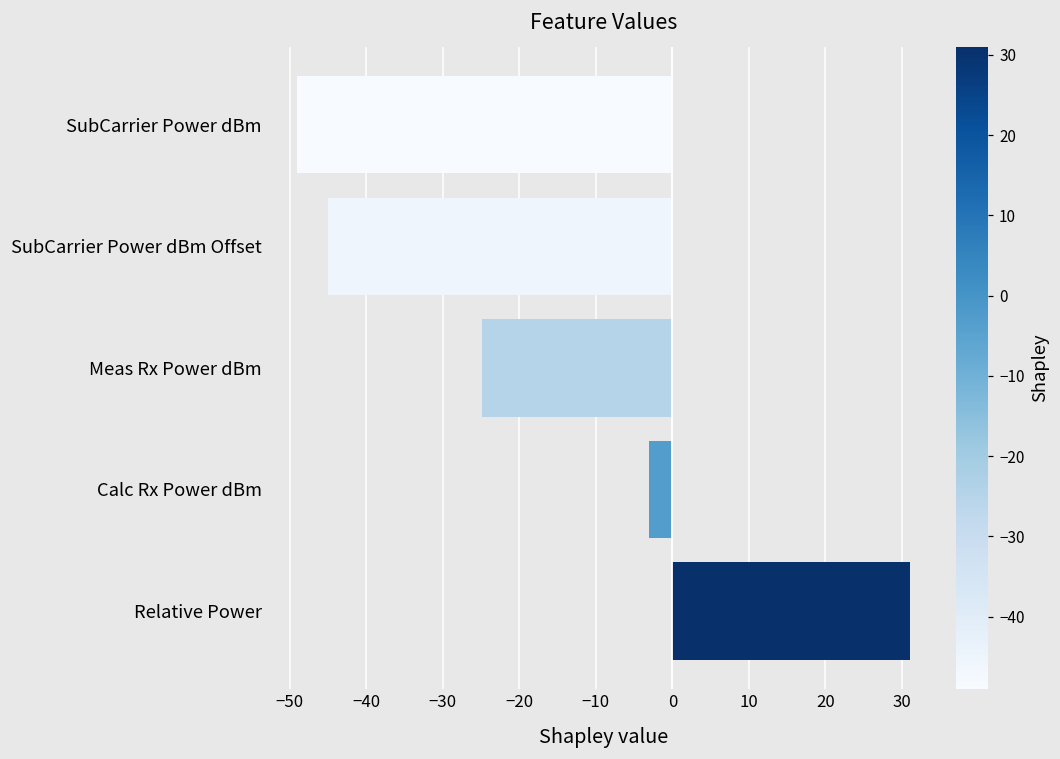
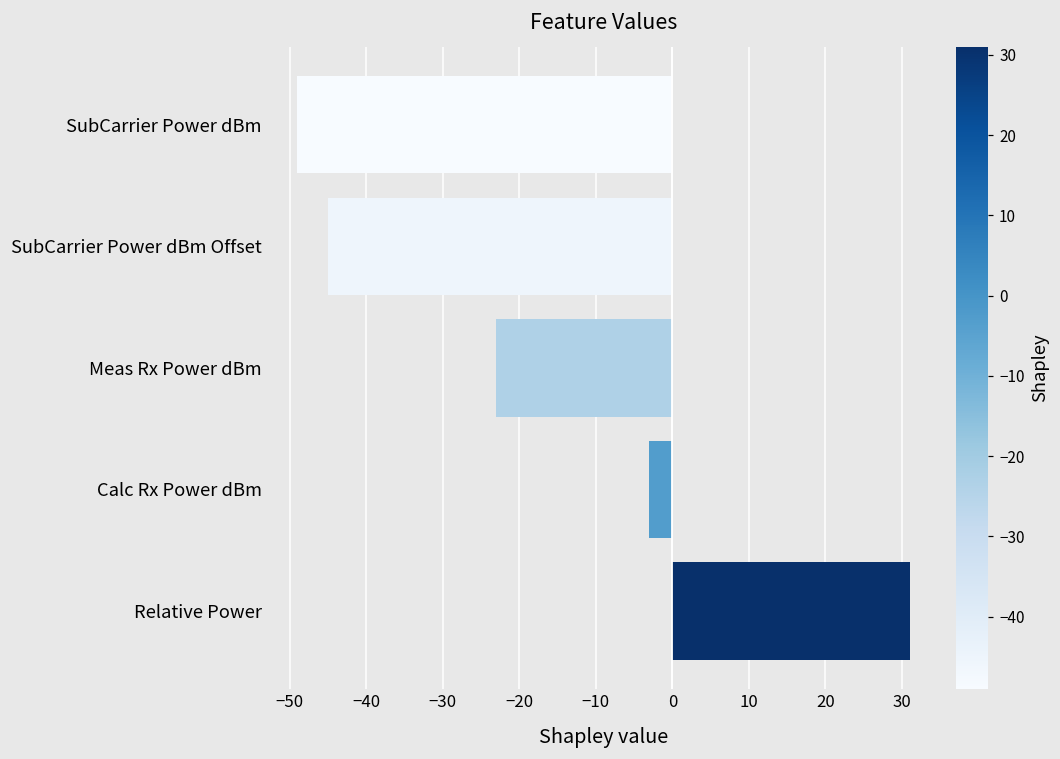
  {
    "SubCarrier Power dBm": -49,
    "SubCarrier Power dBm Offset": -45,
-   "Meas Rx Power dBm": -25,
+   "Meas Rx Power dBm": -23,
    "Calc Rx Power dBm": -3,
    "Relative Power": 31
  }
